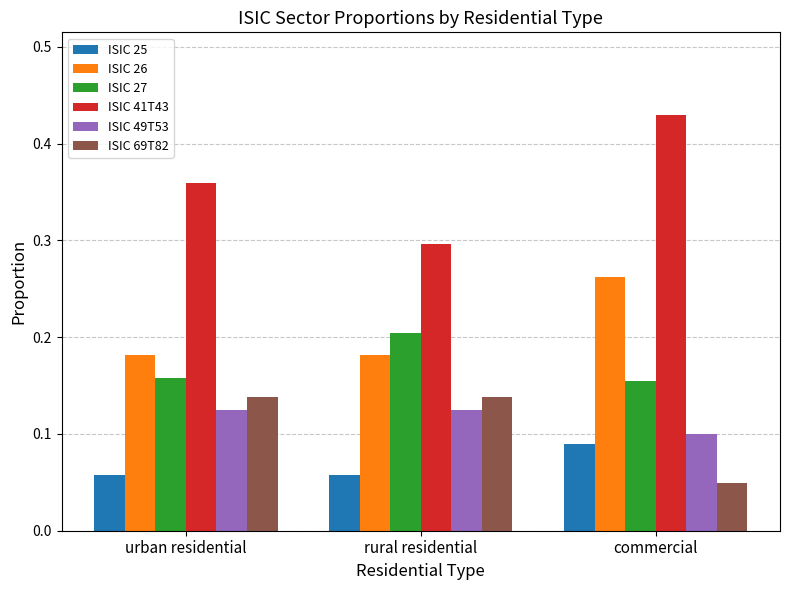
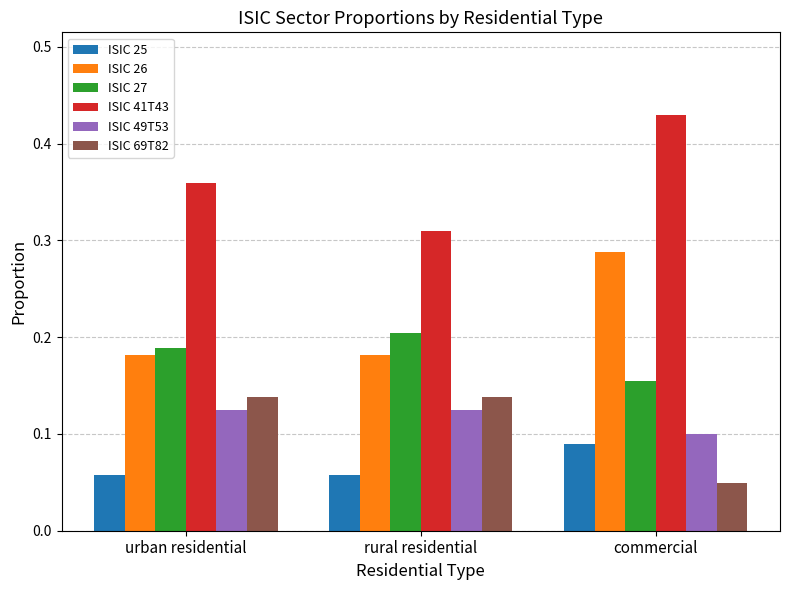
  {
    "ISIC 25": {
      "urban residential": 0.06,
      "rural residential": 0.06,
      "commercial": 0.09
    },
    "ISIC 26": {
      "urban residential": 0.18,
      "rural residential": 0.18,
-     "commercial": 0.26
+     "commercial": 0.29
    },
    "ISIC 27": {
-     "urban residential": 0.16,
+     "urban residential": 0.19,
      "rural residential": 0.20,
      "commercial": 0.16
    },
    "ISIC 41T43": {
      "urban residential": 0.36,
-     "rural residential": 0.30,
+     "rural residential": 0.31,
      "commercial": 0.43
    },
    "ISIC 49T53": {
      "urban residential": 0.12,
      "rural residential": 0.12,
      "commercial": 0.10
    },
    "ISIC 69T82": {
      "urban residential": 0.14,
      "rural residential": 0.14,
      "commercial": 0.05
    }
  }
